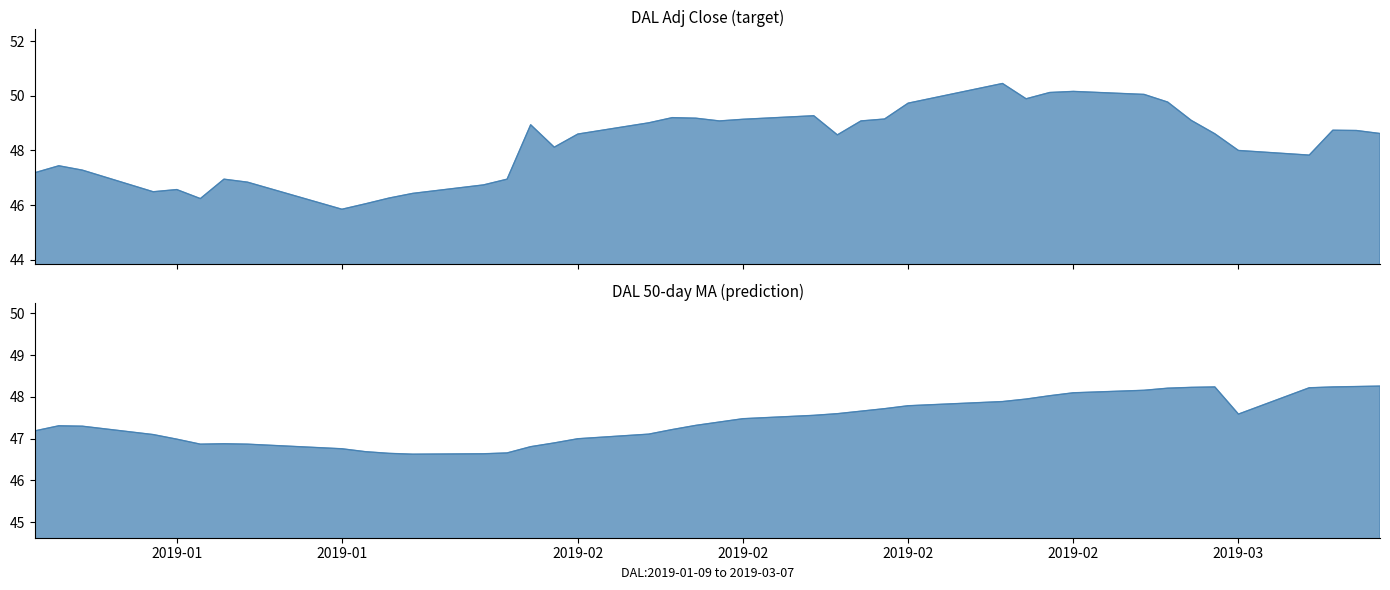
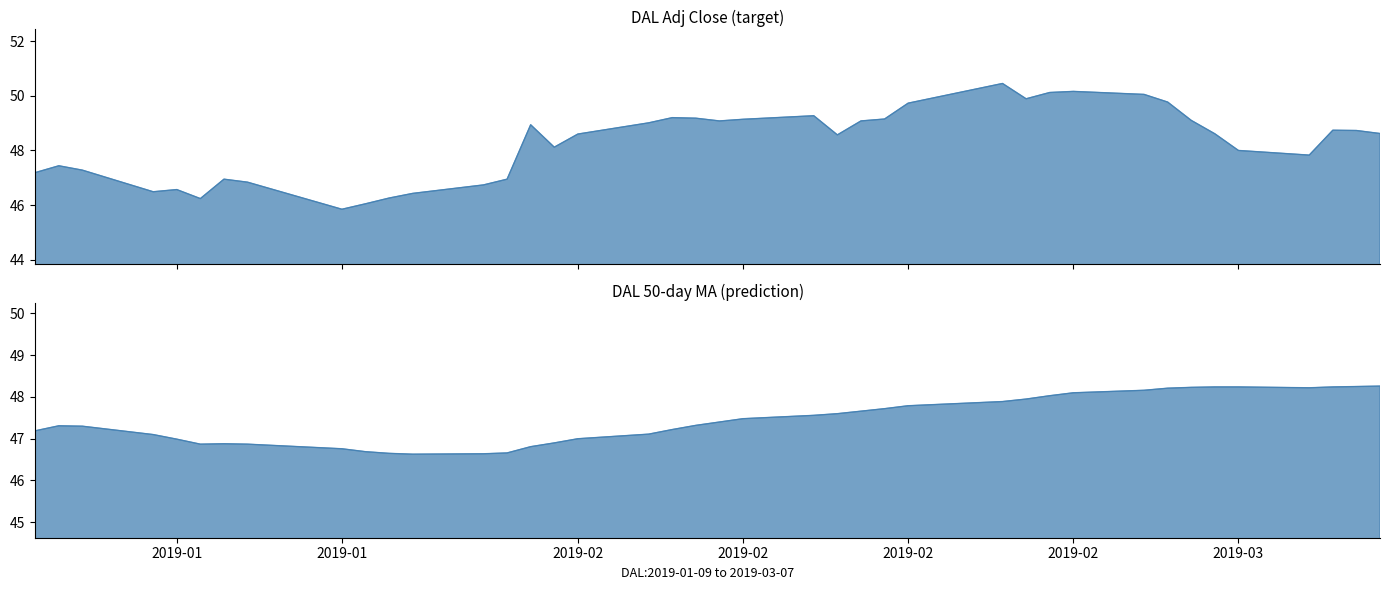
  {
    "DAL 50-day MA (prediction)": {
-     "2019-03": 47.6
+     "2019-03": 48.2
    }
  }
